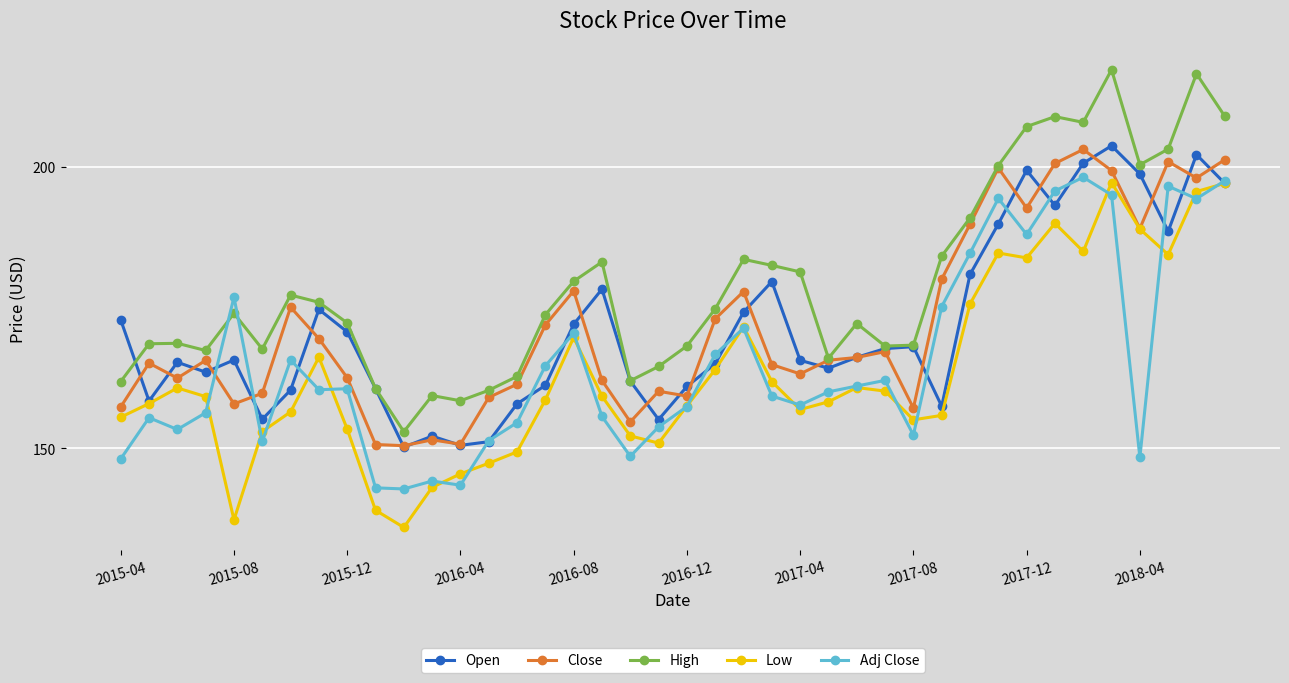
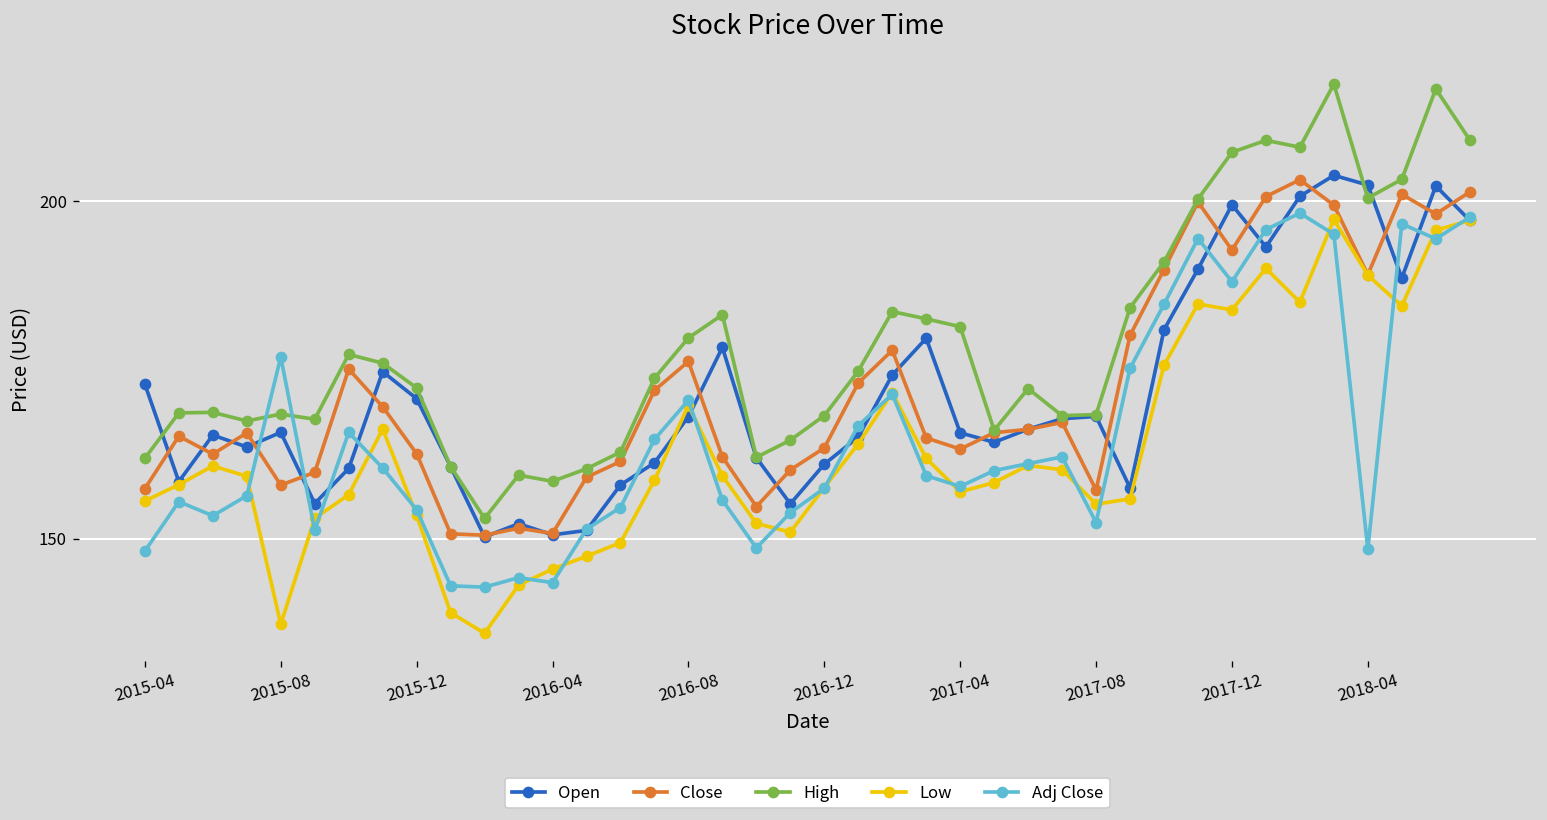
  {
    "Open": {
      "2015-04": 173,
      "2015-08": 166,
      "2015-12": 171,
-     "2016-08": 172,
+     "2016-08": 168,
      "2016-12": 161,
      "2017-04": 166,
      "2017-12": 199,
-     "2018-04": 199
+     "2018-04": 202
    },
    "Close": {
      "2015-04": 157,
      "2015-08": 158,
      "2015-12": 163,
-     "2016-08": 178,
-     "2016-12": 159,
+     "2016-08": 176,
+     "2016-12": 163,
      "2017-04": 163,
      "2017-08": 157,
      "2017-12": 193
    },
    "High": {
      "2015-04": 162,
-     "2015-08": 174,
+     "2015-08": 168,
      "2015-12": 172,
      "2016-04": 158,
      "2016-08": 180,
      "2016-12": 168,
      "2017-04": 181,
      "2017-12": 207,
      "2018-04": 200
    },
    "Low": {
      "2015-04": 156,
      "2015-08": 137,
      "2015-12": 153,
      "2016-04": 145,
      "2016-08": 170,
      "2017-04": 157,
      "2017-08": 155,
      "2017-12": 184
    },
    "Adj Close": {
      "2015-04": 148,
      "2015-08": 177,
-     "2015-12": 161,
+     "2015-12": 154,
      "2016-04": 143,
      "2016-08": 171,
      "2017-04": 158,
      "2017-08": 152,
      "2017-12": 188,
      "2018-04": 148
    }
  }
